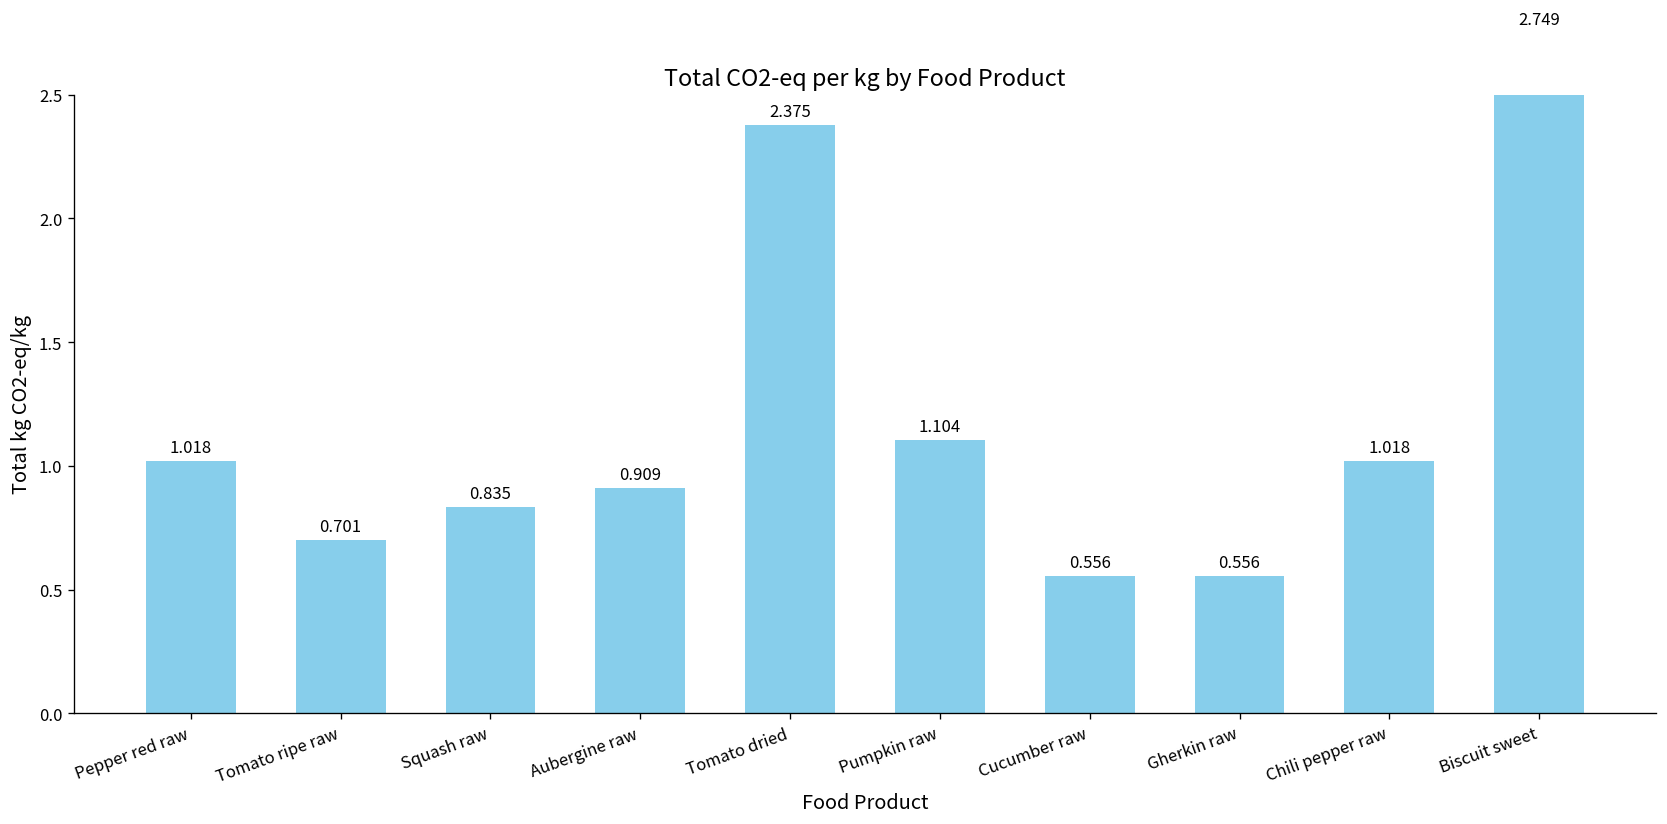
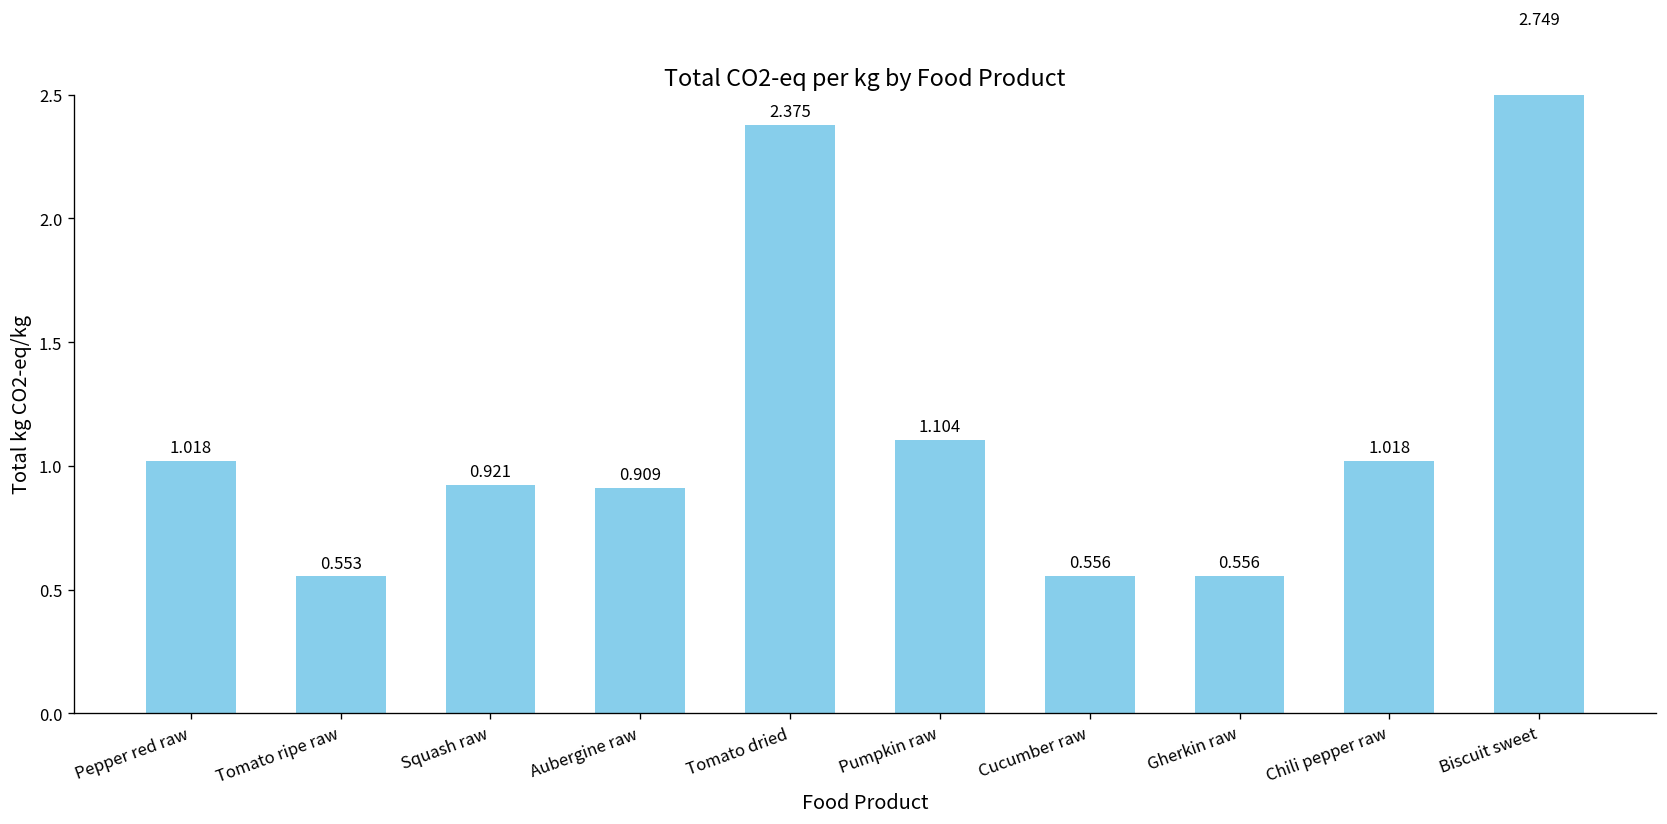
  {
    "Pepper red raw": 1.018,
-   "Tomato ripe raw": 0.701,
-   "Squash raw": 0.835,
+   "Tomato ripe raw": 0.553,
+   "Squash raw": 0.921,
    "Aubergine raw": 0.909,
    "Tomato dried": 2.375,
    "Pumpkin raw": 1.104,
    "Cucumber raw": 0.556,
    "Gherkin raw": 0.556,
    "Chili pepper raw": 1.018
  }
